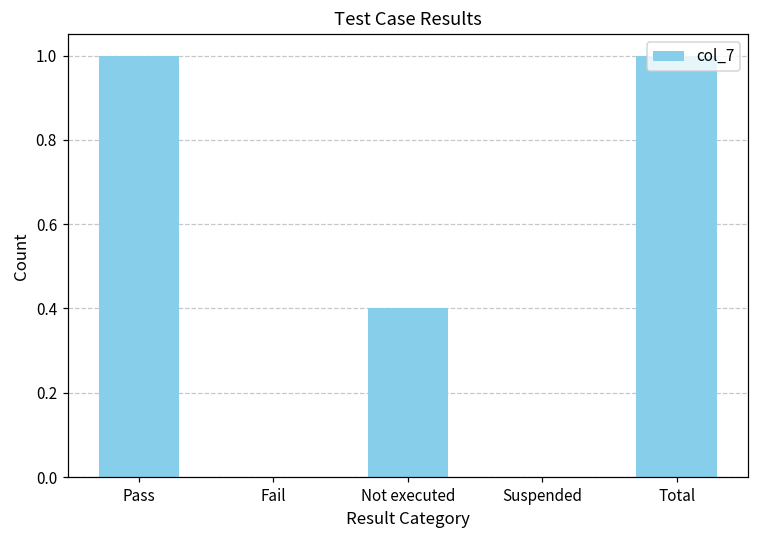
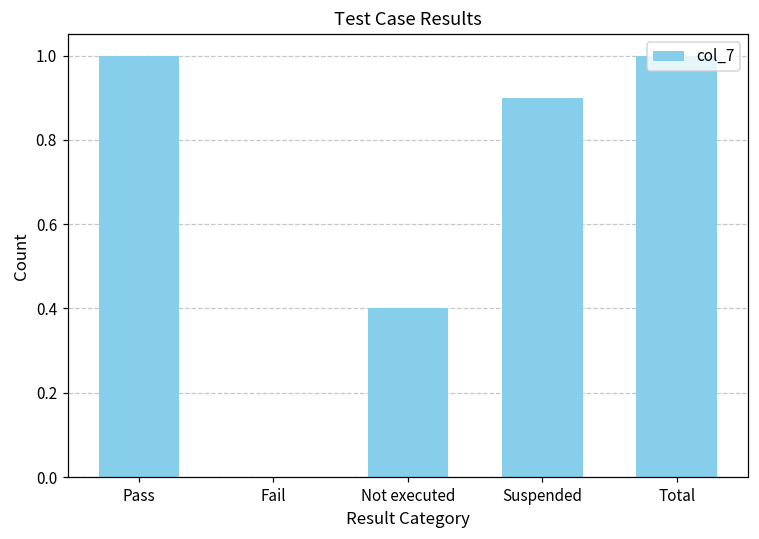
  {
    "Pass": 1.0,
    "Fail": 0.0,
    "Not executed": 0.4,
-   "Suspended": 0.0
+   "Suspended": 0.9
  }
